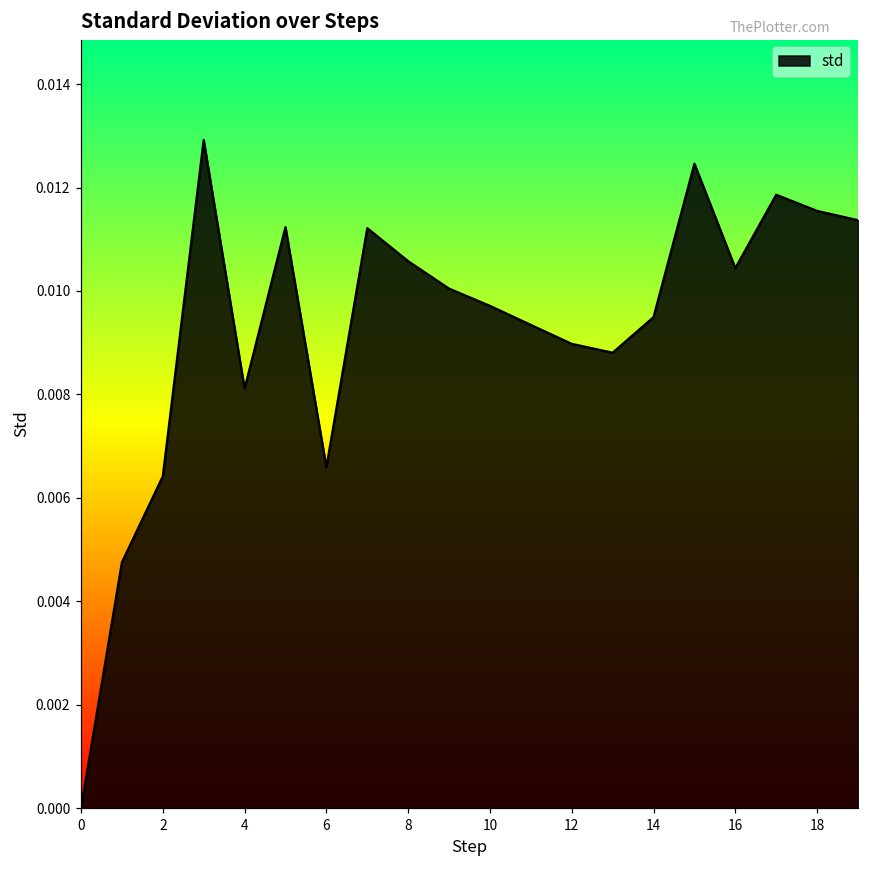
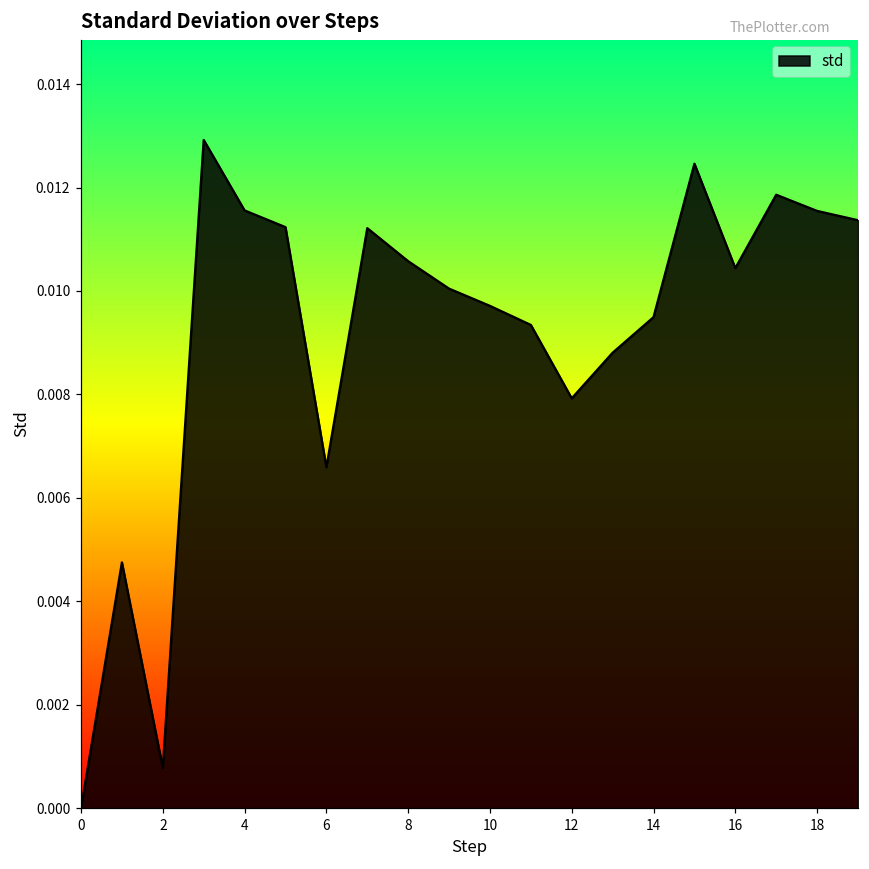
  {
    "0": 0.0000,
-   "2": 0.0064,
-   "4": 0.0081,
+   "2": 0.0008,
+   "4": 0.0116,
    "6": 0.0066,
    "8": 0.0106,
    "10": 0.0097,
-   "12": 0.0090,
+   "12": 0.0079,
    "14": 0.0095,
    "16": 0.0104,
    "18": 0.0115
  }
